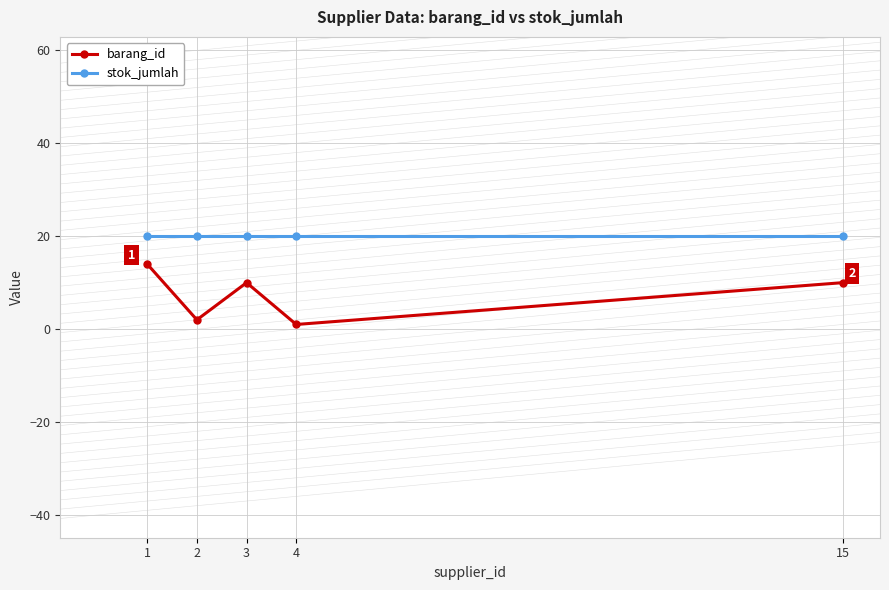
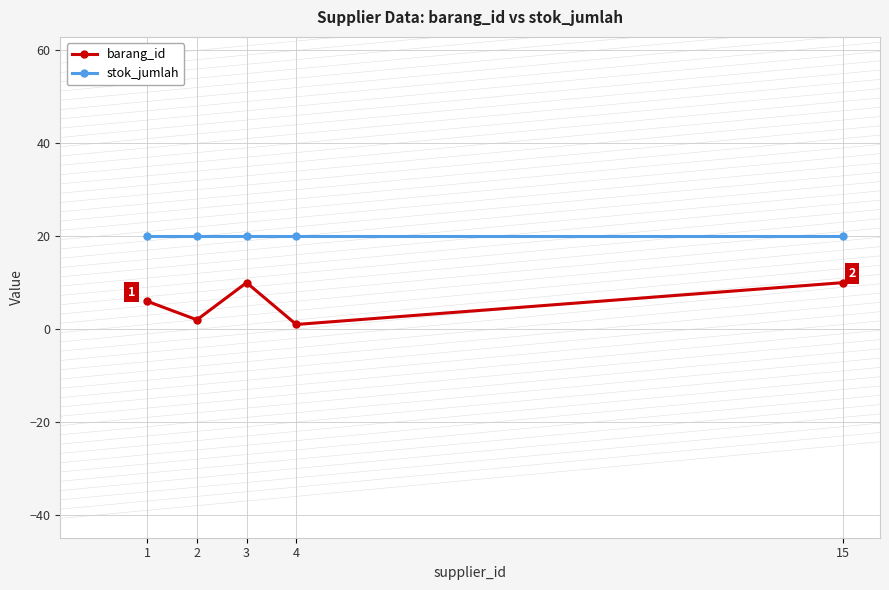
  {
    "barang_id": {
-     "1": 14,
+     "1": 6,
      "2": 2,
      "3": 10,
      "4": 1
    },
    "stok_jumlah": {
      "1": 20,
      "2": 20,
      "3": 20,
      "4": 20,
      "15": 20
    }
  }
